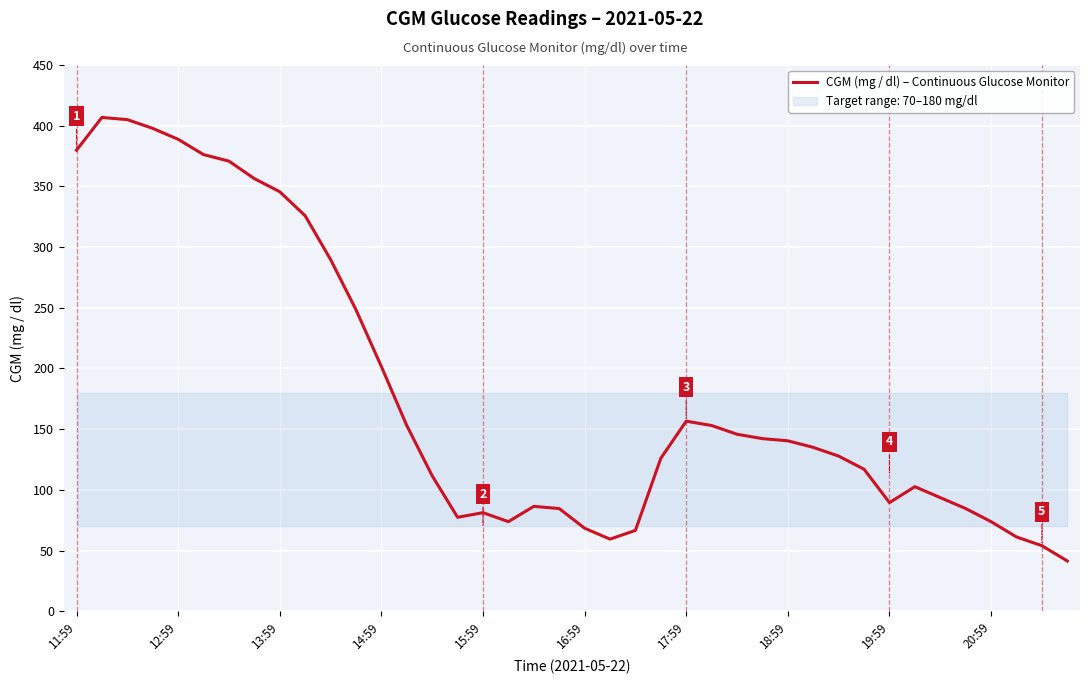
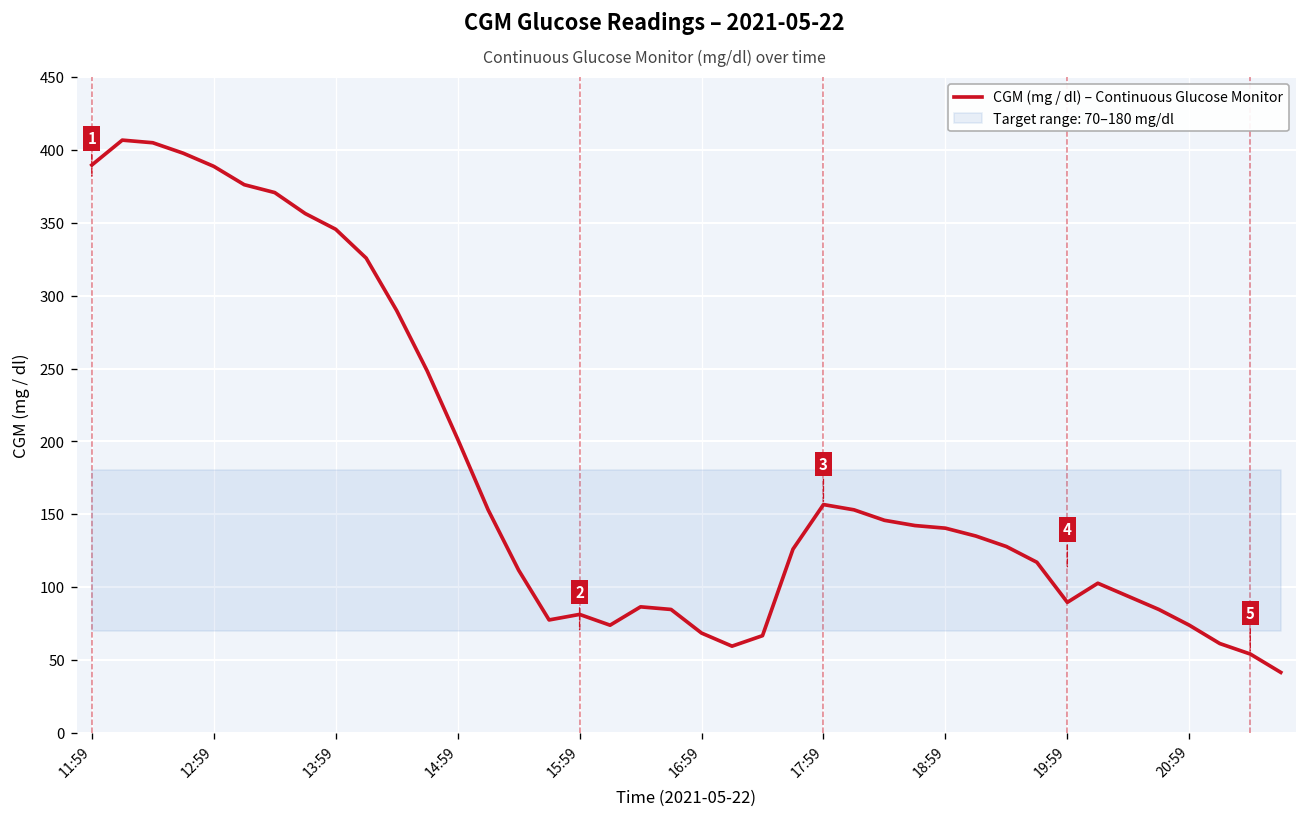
  {
    "CGM (mg / dl) – Continuous Glucose Monitor": {
-     "11:59": 380,
+     "11:59": 390,
      "12:59": 389,
      "13:59": 346,
      "14:59": 202,
      "16:59": 68,
      "17:59": 157,
      "18:59": 140,
      "19:59": 90,
      "20:59": 74
    },
    "Target range: 70–180 mg/dl": {
      "11:59": 180,
      "12:59": 180,
      "13:59": 180,
      "14:59": 180,
      "15:59": 180,
      "16:59": 180,
      "18:59": 180,
      "19:59": 180,
      "20:59": 180
    }
  }
